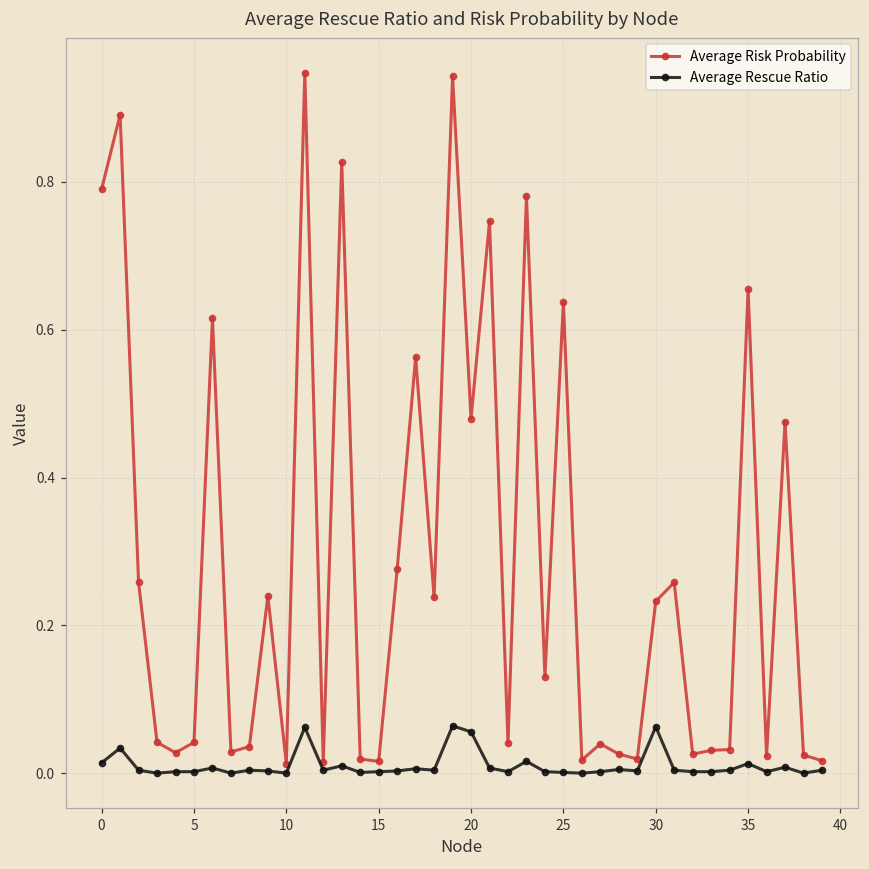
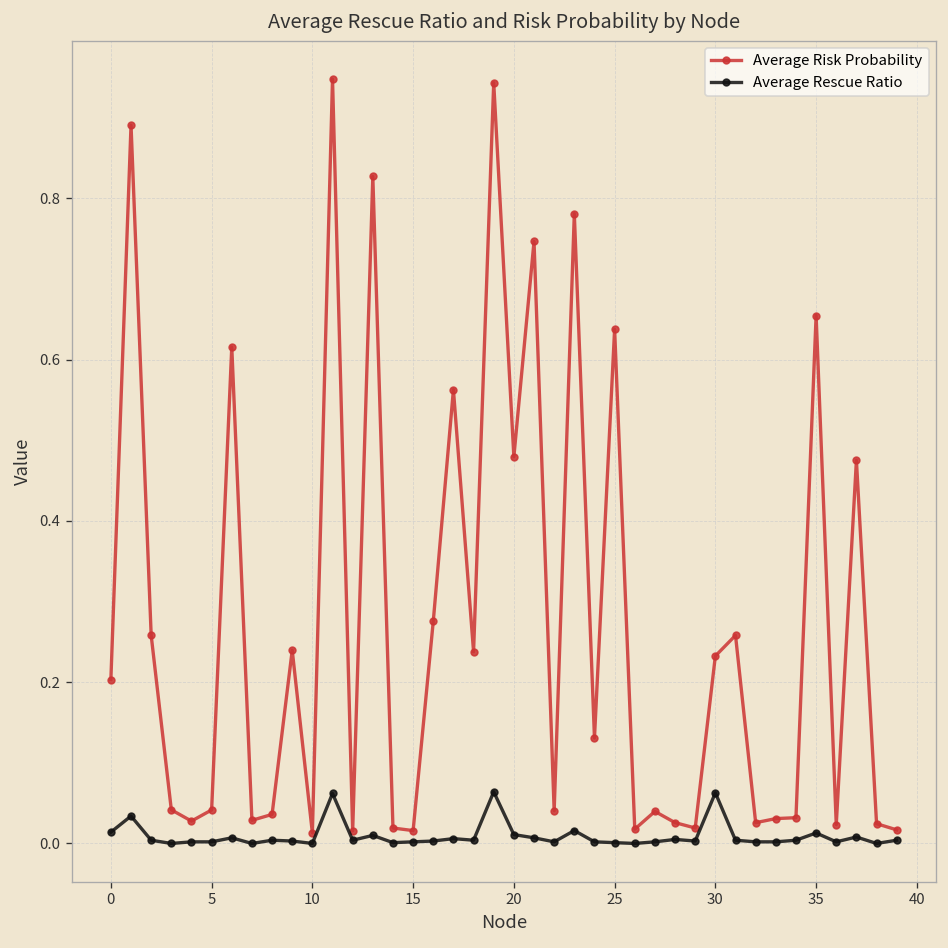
  {
    "Average Risk Probability": {
-     "0": 0.79,
+     "0": 0.20,
      "5": 0.04,
      "10": 0.01,
      "15": 0.02,
      "20": 0.48,
      "25": 0.64,
      "30": 0.23,
      "35": 0.65
    },
    "Average Rescue Ratio": {
      "0": 0.01,
      "5": 0.00,
      "10": 0.00,
      "15": 0.00,
-     "20": 0.06,
+     "20": 0.01,
      "25": 0.00,
      "30": 0.06,
      "35": 0.01
    }
  }
